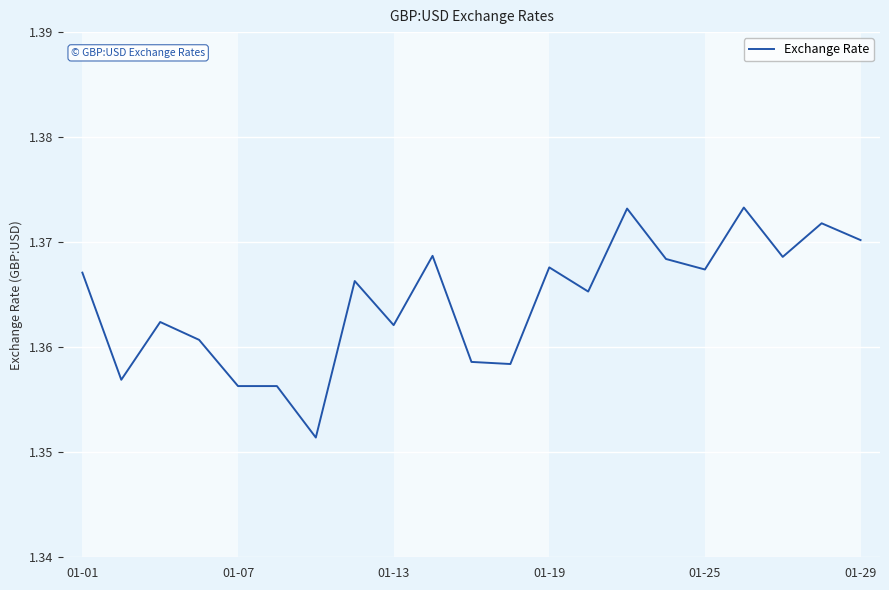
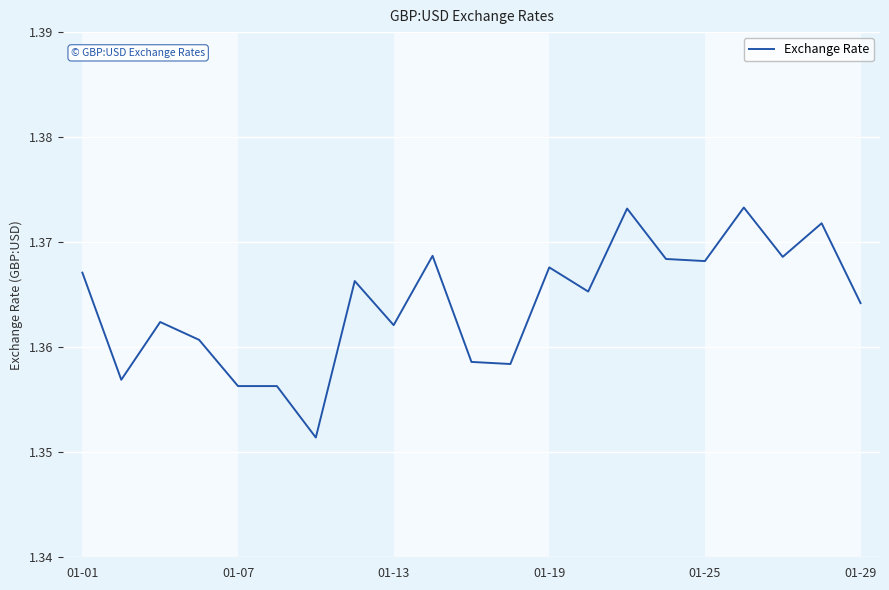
  {
    "01-01": 1.3671,
    "01-07": 1.3563,
    "01-13": 1.3621,
    "01-19": 1.3676,
-   "01-25": 1.3674,
-   "01-29": 1.3702
+   "01-25": 1.3682,
+   "01-29": 1.3642
  }
